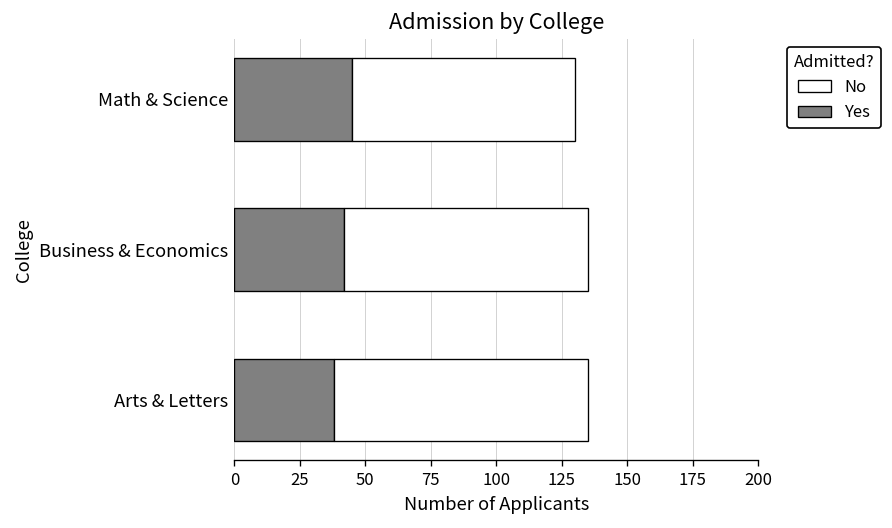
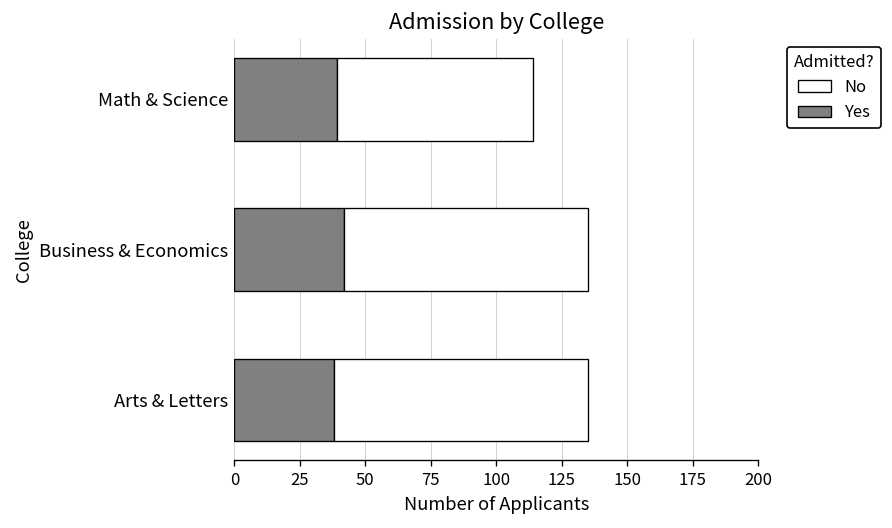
  {
    "Yes": {
-     "Math & Science": 45,
+     "Math & Science": 39,
      "Business & Economics": 42,
      "Arts & Letters": 38
    },
    "No": {
-     "Math & Science": 85,
+     "Math & Science": 75,
      "Business & Economics": 93,
      "Arts & Letters": 97
    }
  }
